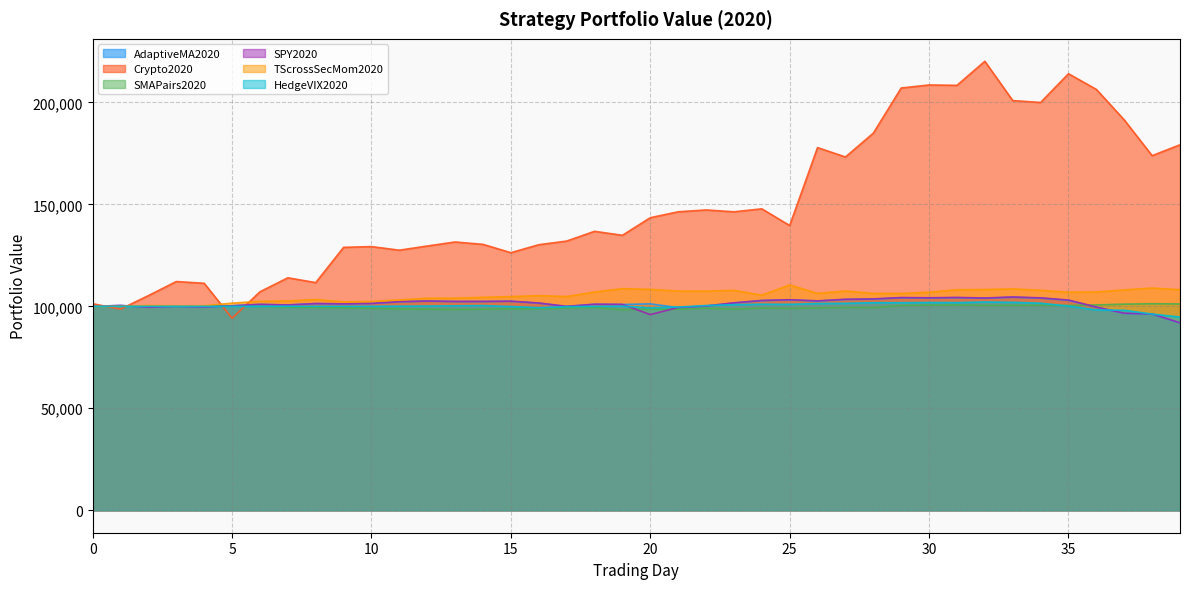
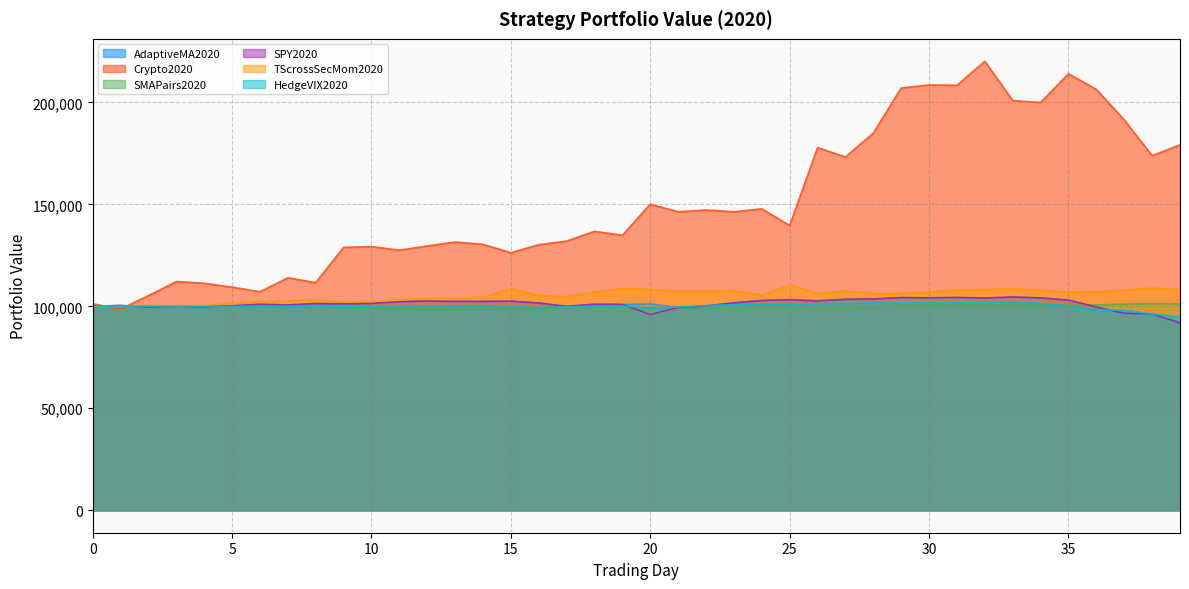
  {
    "Crypto2020": {
      "0": "101,000",
-     "5": "94,000",
+     "5": "109,000",
      "10": "129,000",
      "15": "126,000",
-     "20": "143,000",
+     "20": "150,000",
      "25": "140,000",
      "30": "209,000",
      "35": "214,000"
    },
    "SMAPairs2020": {
      "25": "99,000",
      "30": "101,000"
    },
    "SPY2020": {
      "20": "96,000"
    },
    "TScrossSecMom2020": {
      "5": "102,000",
-     "15": "105,000",
+     "15": "109,000",
      "20": "108,000",
      "25": "110,000",
      "30": "107,000",
      "35": "107,000"
    }
  }
